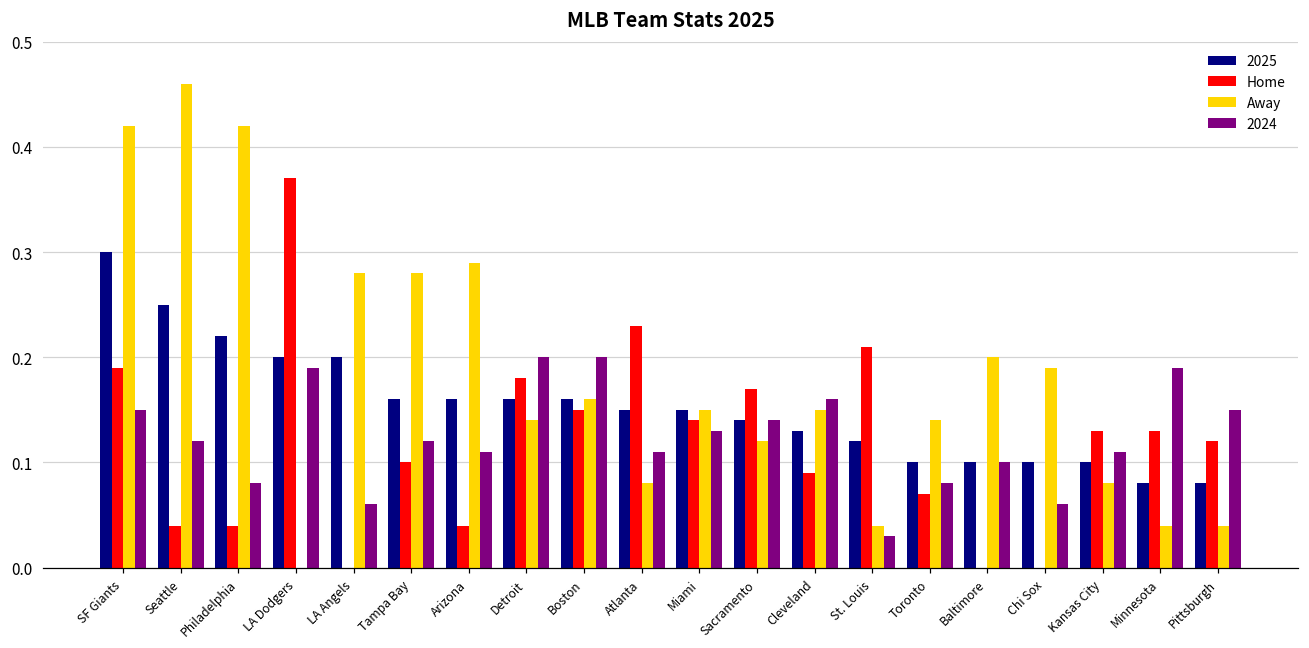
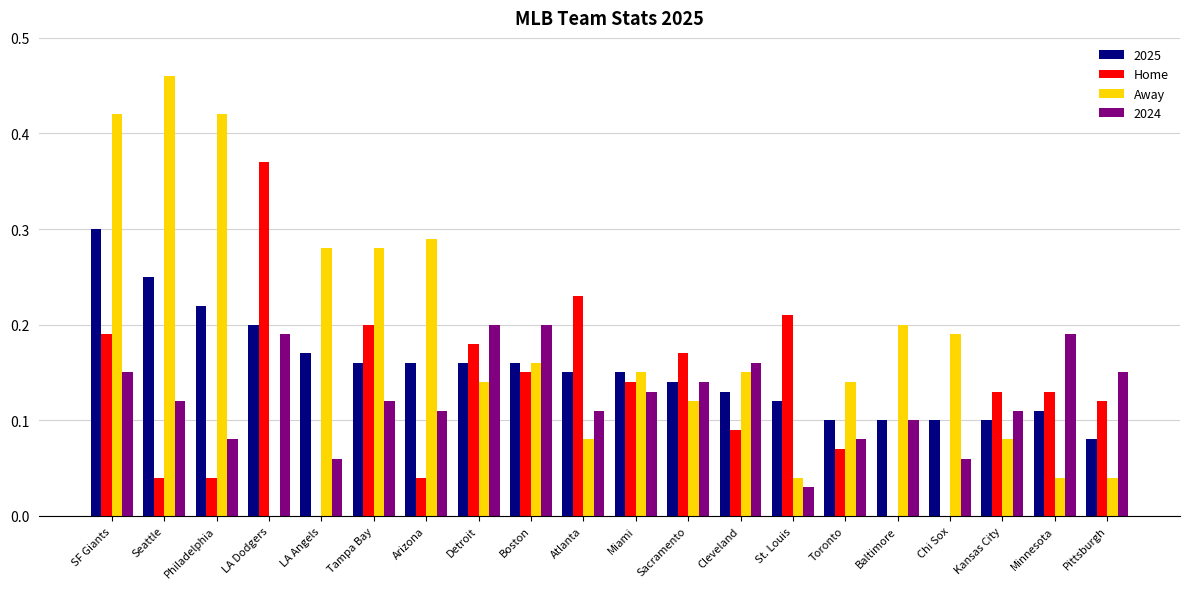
  {
    "2025": {
      "SF Giants": 0.30,
      "Seattle": 0.25,
      "Philadelphia": 0.22,
      "LA Dodgers": 0.20,
-     "LA Angels": 0.20,
+     "LA Angels": 0.17,
      "Tampa Bay": 0.16,
      "Arizona": 0.16,
      "Detroit": 0.16,
      "Boston": 0.16,
      "Atlanta": 0.15,
      "Miami": 0.15,
      "Sacramento": 0.14,
      "Cleveland": 0.13,
      "St. Louis": 0.12,
      "Toronto": 0.10,
      "Baltimore": 0.10,
      "Chi Sox": 0.10,
      "Kansas City": 0.10,
-     "Minnesota": 0.08,
+     "Minnesota": 0.11,
      "Pittsburgh": 0.08
    },
    "Home": {
      "SF Giants": 0.19,
      "Seattle": 0.04,
      "Philadelphia": 0.04,
      "LA Dodgers": 0.37,
      "LA Angels": 0.0,
-     "Tampa Bay": 0.1,
+     "Tampa Bay": 0.2,
      "Arizona": 0.04,
      "Detroit": 0.18,
      "Boston": 0.15,
      "Atlanta": 0.23,
      "Miami": 0.14,
      "Sacramento": 0.17,
      "Cleveland": 0.09,
      "St. Louis": 0.21,
      "Toronto": 0.07,
      "Baltimore": 0.0,
      "Chi Sox": 0.0,
      "Kansas City": 0.13,
      "Minnesota": 0.13,
      "Pittsburgh": 0.12
    },
    "Away": {
      "SF Giants": 0.42,
      "Seattle": 0.46,
      "Philadelphia": 0.42,
      "LA Dodgers": 0.00,
      "LA Angels": 0.28,
      "Tampa Bay": 0.28,
      "Arizona": 0.29,
      "Detroit": 0.14,
      "Boston": 0.16,
      "Atlanta": 0.08,
      "Miami": 0.15,
      "Sacramento": 0.12,
      "Cleveland": 0.15,
      "St. Louis": 0.04,
      "Toronto": 0.14,
      "Baltimore": 0.20,
      "Chi Sox": 0.19,
      "Kansas City": 0.08,
      "Minnesota": 0.04,
      "Pittsburgh": 0.04
    },
    "2024": {
      "SF Giants": 0.15,
      "Seattle": 0.12,
      "Philadelphia": 0.08,
      "LA Dodgers": 0.19,
      "LA Angels": 0.06,
      "Tampa Bay": 0.12,
      "Arizona": 0.11,
      "Detroit": 0.20,
      "Boston": 0.20,
      "Atlanta": 0.11,
      "Miami": 0.13,
      "Sacramento": 0.14,
      "Cleveland": 0.16,
      "St. Louis": 0.03,
      "Toronto": 0.08,
      "Baltimore": 0.10,
      "Chi Sox": 0.06,
      "Kansas City": 0.11,
      "Minnesota": 0.19,
      "Pittsburgh": 0.15
    }
  }
